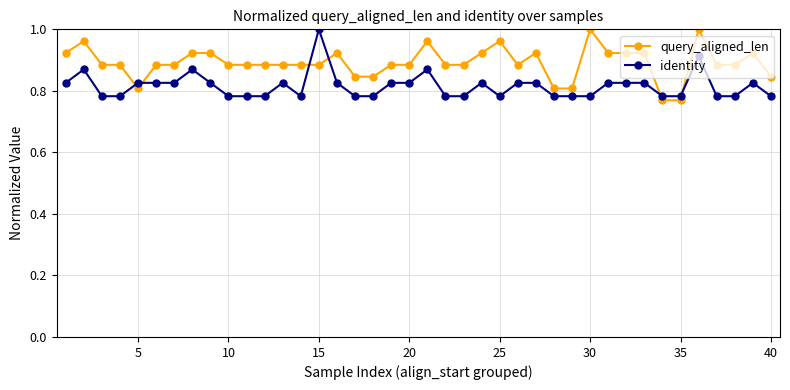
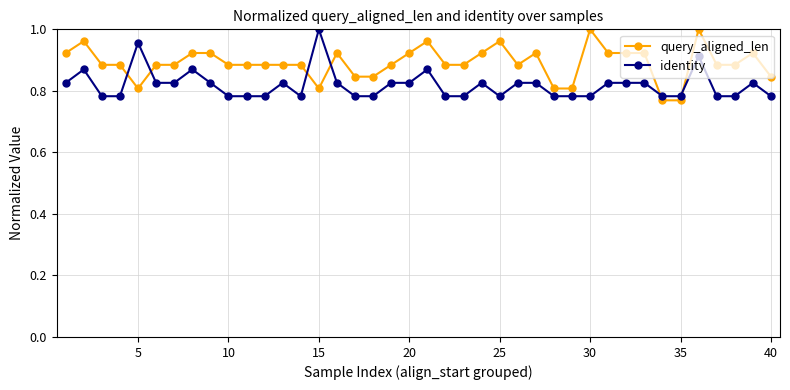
  {
    "query_aligned_len": {
      "5": 0.81,
      "10": 0.88,
-     "15": 0.88,
-     "20": 0.88,
+     "15": 0.81,
+     "20": 0.92,
      "25": 0.96,
      "30": 1.00,
      "35": 0.77
    },
    "identity": {
-     "5": 0.83,
+     "5": 0.96,
      "10": 0.78,
      "15": 1.00,
      "20": 0.83,
      "25": 0.78,
      "30": 0.78,
      "35": 0.78,
      "40": 0.78
    }
  }
